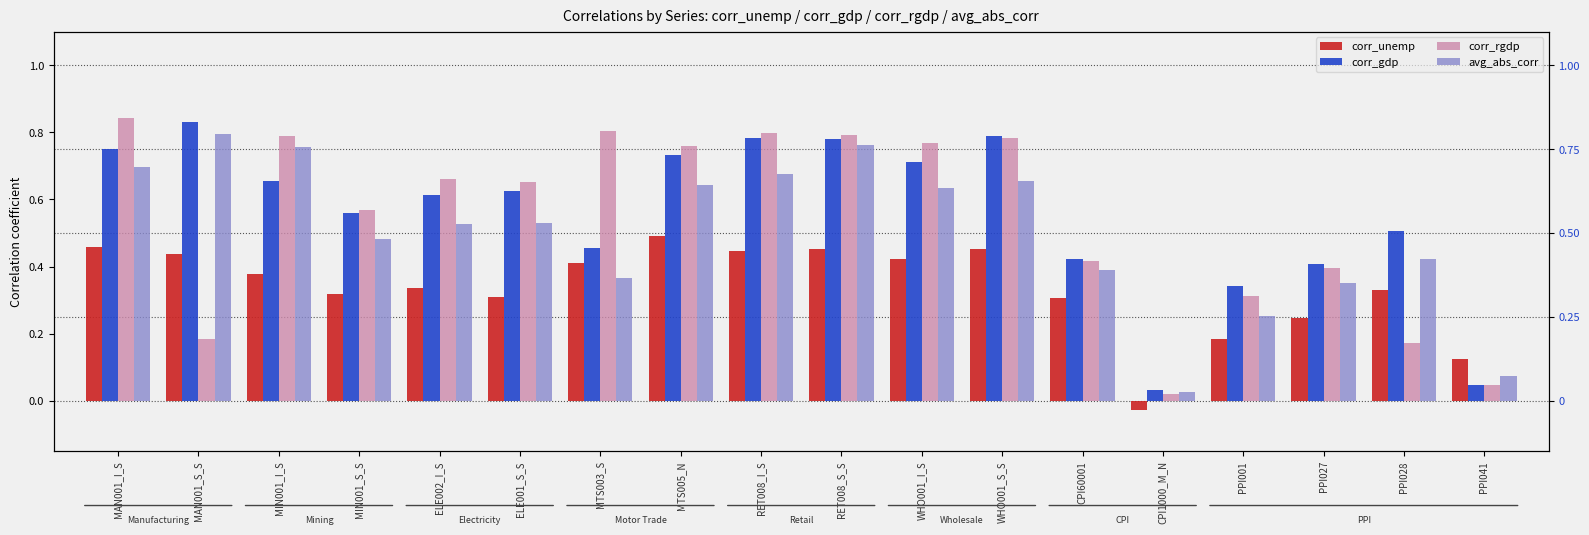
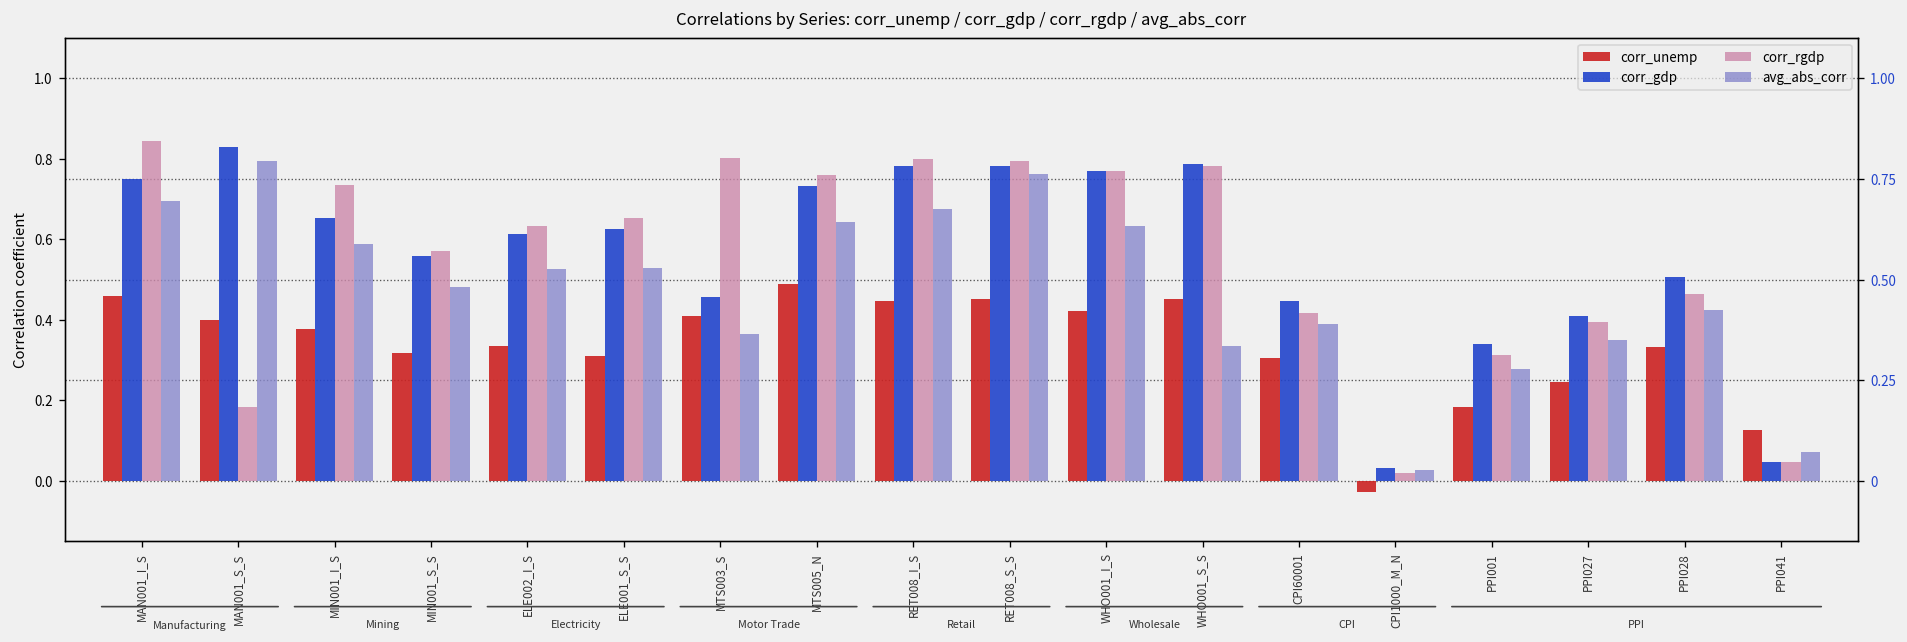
  {
    "corr_unemp": {
      "MAN001_I_S": 0.46,
-     "MAN001_S_S": 0.44,
+     "MAN001_S_S": 0.40,
      "MIN001_I_S": 0.38,
      "MIN001_S_S": 0.32,
      "ELE002_I_S": 0.34,
      "ELE001_S_S": 0.31,
      "MTS003_S": 0.41,
      "MTS005_N": 0.49,
      "RET008_I_S": 0.45,
      "RET008_S_S": 0.45,
      "WHO001_I_S": 0.42,
      "WHO001_S_S": 0.45,
      "CPI60001": 0.31,
      "CPI1000_M_N": -0.03,
      "PPI001": 0.18,
      "PPI027": 0.25,
      "PPI028": 0.33,
      "PPI041": 0.13
    },
    "corr_gdp": {
      "MAN001_I_S": 0.75,
      "MAN001_S_S": 0.83,
      "MIN001_I_S": 0.65,
      "MIN001_S_S": 0.56,
      "ELE002_I_S": 0.61,
      "ELE001_S_S": 0.62,
      "MTS003_S": 0.46,
      "MTS005_N": 0.73,
      "RET008_I_S": 0.78,
      "RET008_S_S": 0.78,
-     "WHO001_I_S": 0.71,
+     "WHO001_I_S": 0.77,
      "WHO001_S_S": 0.79,
-     "CPI60001": 0.42,
+     "CPI60001": 0.45,
      "CPI1000_M_N": 0.03,
      "PPI001": 0.34,
      "PPI027": 0.41,
      "PPI028": 0.51,
      "PPI041": 0.05
    },
    "corr_rgdp": {
      "MAN001_I_S": 0.84,
      "MAN001_S_S": 0.18,
-     "MIN001_I_S": 0.79,
+     "MIN001_I_S": 0.74,
      "MIN001_S_S": 0.57,
-     "ELE002_I_S": 0.66,
+     "ELE002_I_S": 0.63,
      "ELE001_S_S": 0.65,
      "MTS003_S": 0.80,
      "MTS005_N": 0.76,
      "RET008_I_S": 0.80,
      "RET008_S_S": 0.79,
      "WHO001_I_S": 0.77,
      "WHO001_S_S": 0.78,
      "CPI60001": 0.42,
      "CPI1000_M_N": 0.02,
      "PPI001": 0.31,
      "PPI027": 0.40,
-     "PPI028": 0.17,
+     "PPI028": 0.47,
      "PPI041": 0.05
    },
    "avg_abs_corr": {
      "MAN001_I_S": 0.70,
      "MAN001_S_S": 0.80,
-     "MIN001_I_S": 0.76,
+     "MIN001_I_S": 0.59,
      "MIN001_S_S": 0.48,
      "ELE002_I_S": 0.53,
      "ELE001_S_S": 0.53,
      "MTS003_S": 0.36,
      "MTS005_N": 0.64,
      "RET008_I_S": 0.68,
      "RET008_S_S": 0.76,
      "WHO001_I_S": 0.63,
-     "WHO001_S_S": 0.66,
+     "WHO001_S_S": 0.34,
      "CPI60001": 0.39,
      "CPI1000_M_N": 0.03,
-     "PPI001": 0.25,
+     "PPI001": 0.28,
      "PPI027": 0.35,
      "PPI028": 0.42,
      "PPI041": 0.07
    }
  }
